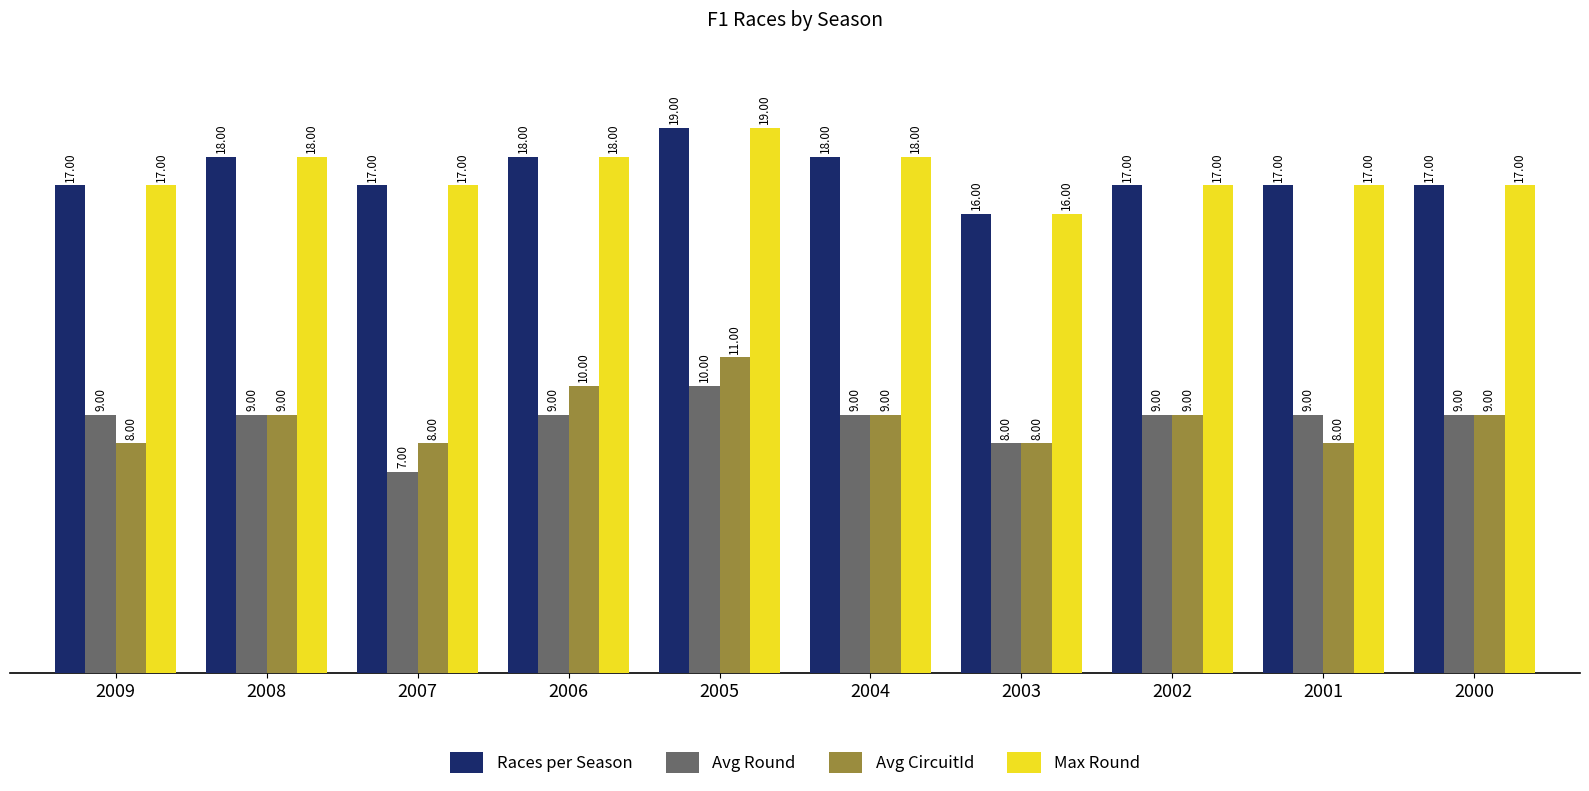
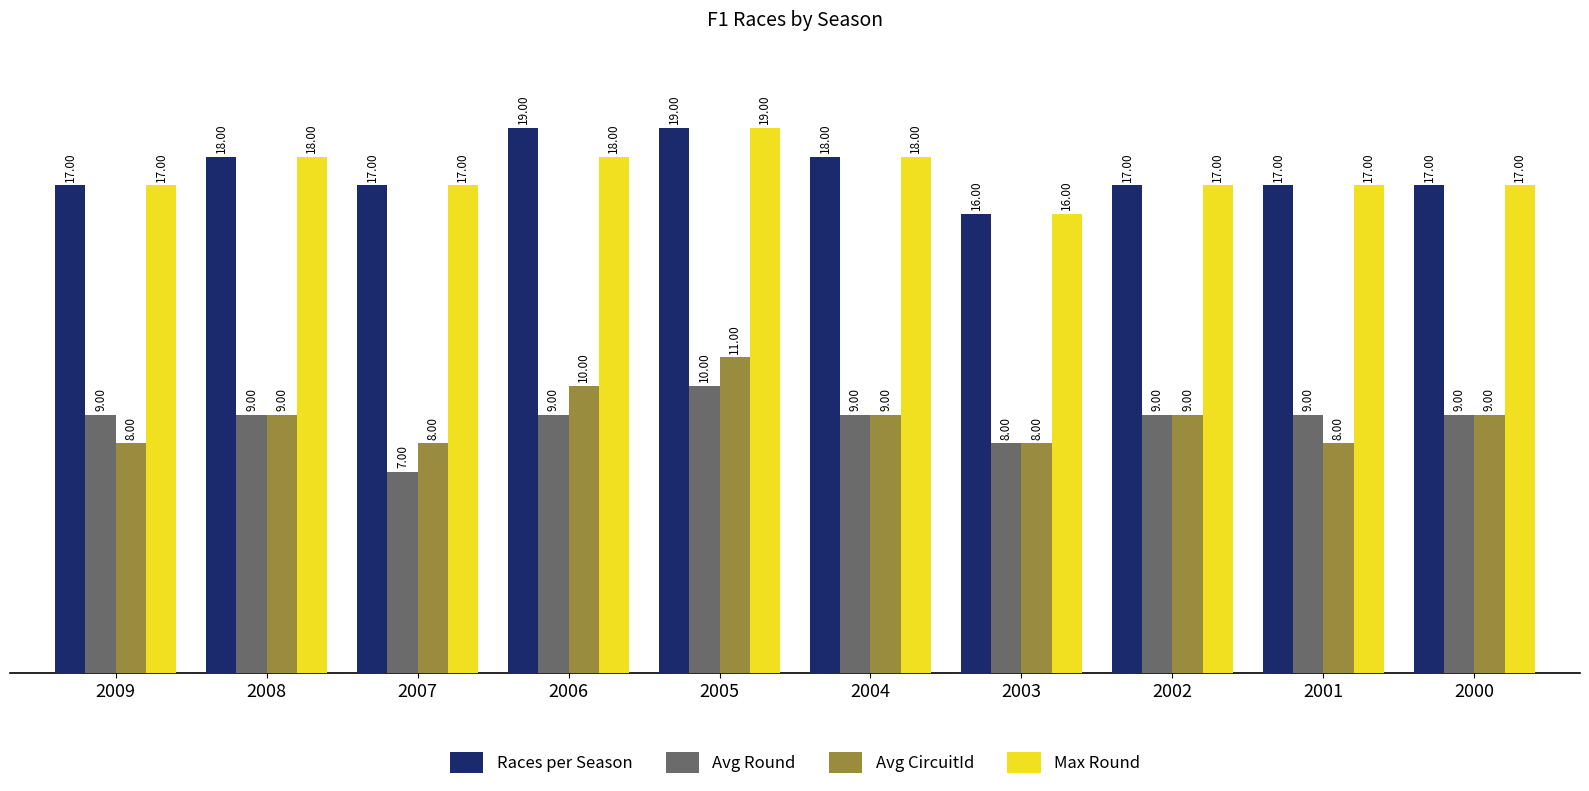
  {
    "Races per Season": {
      "2009": 17.00,
      "2008": 18.00,
      "2007": 17.00,
-     "2006": 18.00,
+     "2006": 19.00,
      "2005": 19.00,
      "2004": 18.00,
      "2003": 16.00,
      "2002": 17.00,
      "2001": 17.00,
      "2000": 17.00
    },
    "Avg Round": {
      "2009": 9.00,
      "2008": 9.00,
      "2007": 7.00,
      "2006": 9.00,
      "2005": 10.00,
      "2004": 9.00,
      "2003": 8.00,
      "2002": 9.00,
      "2001": 9.00,
      "2000": 9.00
    },
    "Avg CircuitId": {
      "2009": 8.00,
      "2008": 9.00,
      "2007": 8.00,
      "2006": 10.00,
      "2005": 11.00,
      "2004": 9.00,
      "2003": 8.00,
      "2002": 9.00,
      "2001": 8.00,
      "2000": 9.00
    },
    "Max Round": {
      "2009": 17.00,
      "2008": 18.00,
      "2007": 17.00,
      "2006": 18.00,
      "2005": 19.00,
      "2004": 18.00,
      "2003": 16.00,
      "2002": 17.00,
      "2001": 17.00,
      "2000": 17.00
    }
  }
